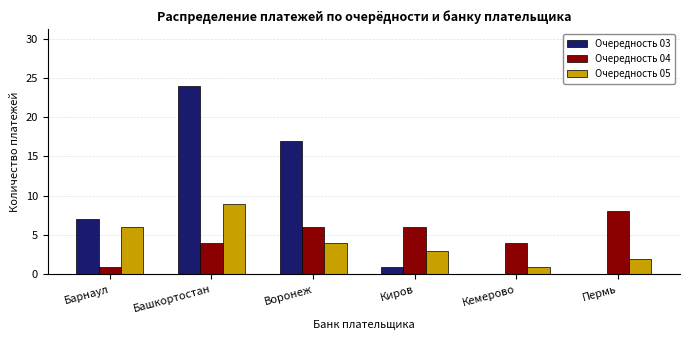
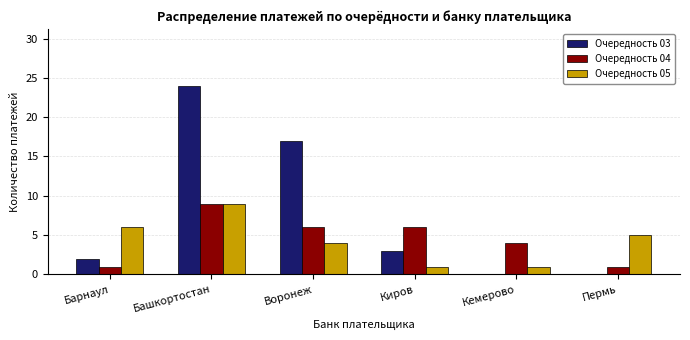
  {
    "Очередность 03": {
-     "Барнаул": 7,
+     "Барнаул": 2,
      "Башкортостан": 24,
      "Воронеж": 17,
-     "Киров": 1,
+     "Киров": 3,
      "Кемерово": 0,
      "Пермь": 0
    },
    "Очередность 04": {
      "Барнаул": 1,
-     "Башкортостан": 4,
+     "Башкортостан": 9,
      "Воронеж": 6,
      "Киров": 6,
      "Кемерово": 4,
-     "Пермь": 8
+     "Пермь": 1
    },
    "Очередность 05": {
      "Барнаул": 6,
      "Башкортостан": 9,
      "Воронеж": 4,
-     "Киров": 3,
+     "Киров": 1,
      "Кемерово": 1,
-     "Пермь": 2
+     "Пермь": 5
    }
  }
